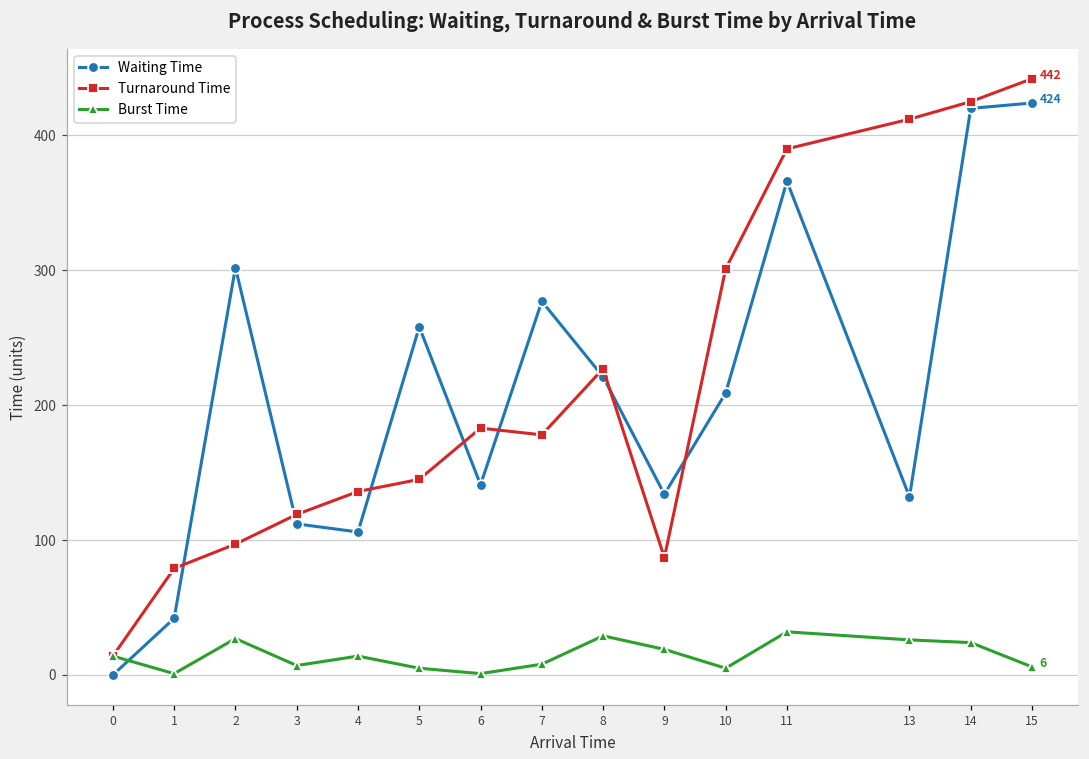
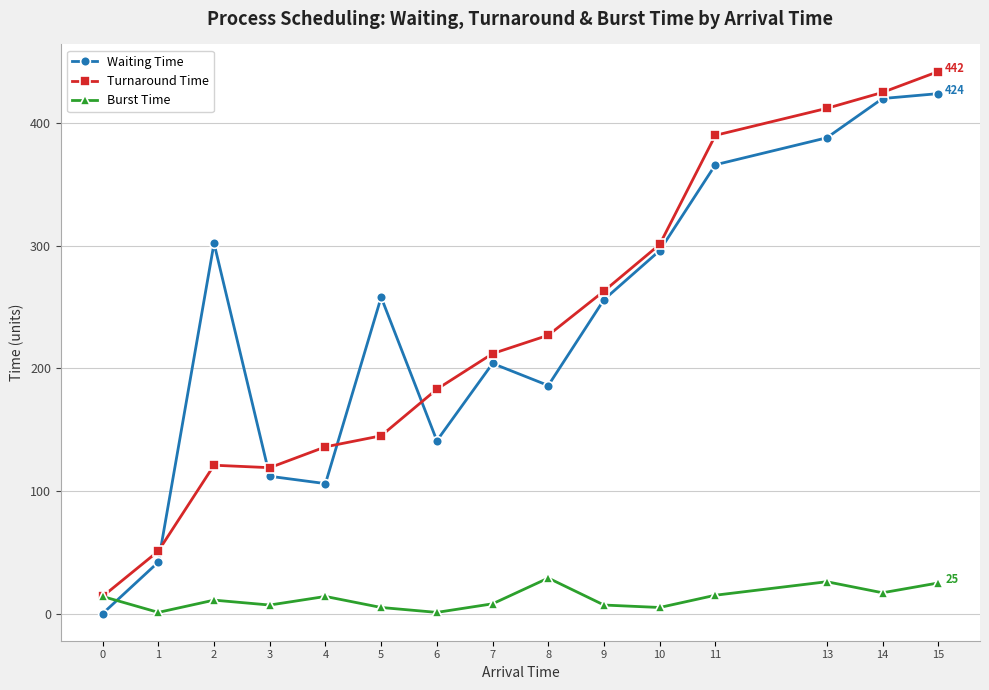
  {
    "Waiting Time": {
      "0": 0,
      "1": 42,
      "2": 302,
      "3": 112,
      "4": 106,
      "5": 258,
      "6": 141,
-     "7": 277,
-     "8": 221,
-     "9": 134,
-     "10": 209,
+     "7": 204,
+     "8": 186,
+     "9": 256,
+     "10": 296,
      "11": 366,
-     "13": 132,
+     "13": 388,
      "14": 420
    },
    "Turnaround Time": {
-     "1": 79,
-     "2": 97,
+     "1": 51,
+     "2": 121,
      "3": 119,
      "4": 136,
      "5": 145,
      "6": 183,
-     "7": 178,
+     "7": 212,
      "8": 227,
-     "9": 87,
+     "9": 263,
      "10": 301,
      "11": 390,
      "13": 412,
      "14": 425
    },
    "Burst Time": {
-     "2": 27,
-     "9": 19,
-     "11": 32,
-     "14": 24,
-     "15": 6
+     "2": 11,
+     "9": 7,
+     "11": 15,
+     "14": 17,
+     "15": 25
    }
  }
